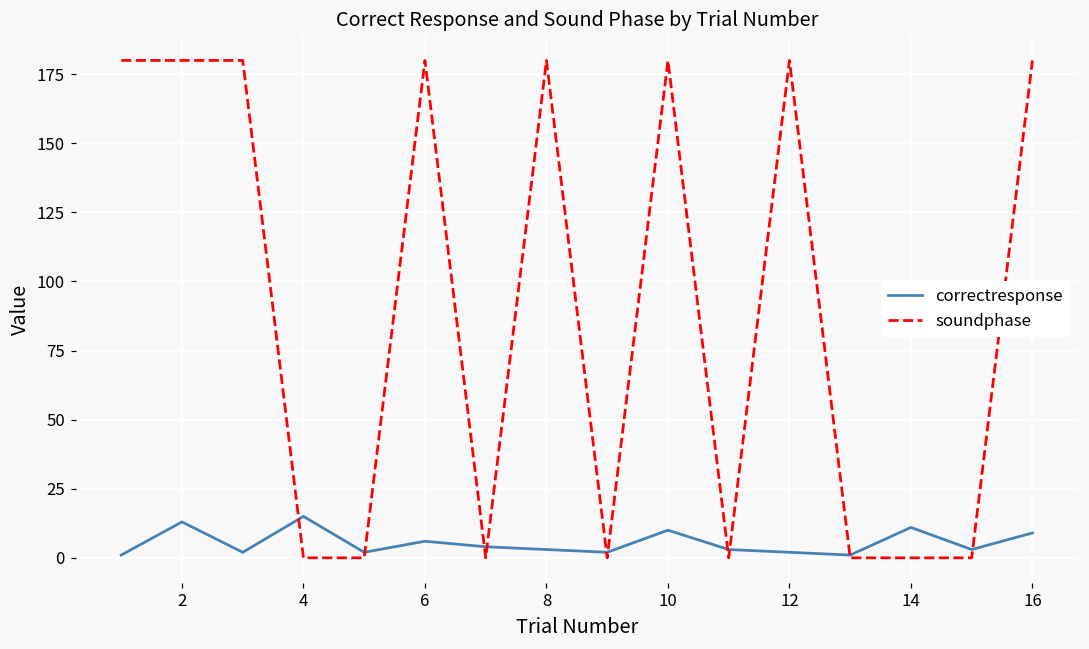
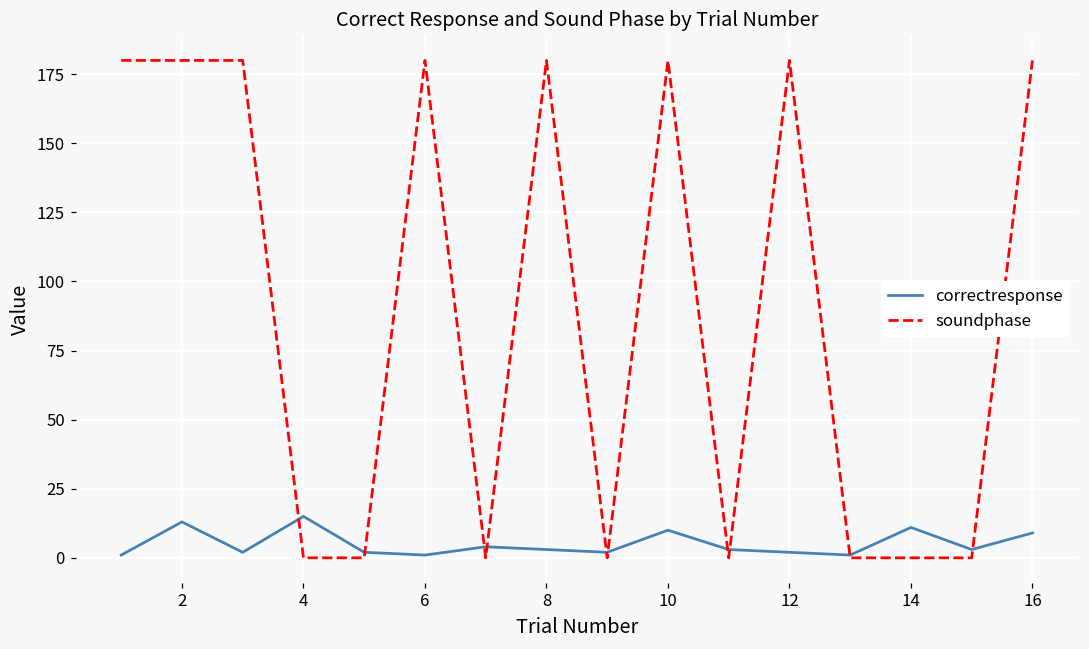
  {
    "correctresponse": {
      "2": 13,
      "4": 15,
-     "6": 6,
+     "6": 1,
      "8": 3,
      "10": 10,
      "12": 2,
      "14": 11,
      "16": 9
    },
    "soundphase": {
      "2": 180,
      "4": 0,
      "6": 180,
      "8": 180,
      "10": 180,
      "12": 180,
      "14": 0,
      "16": 180
    }
  }
